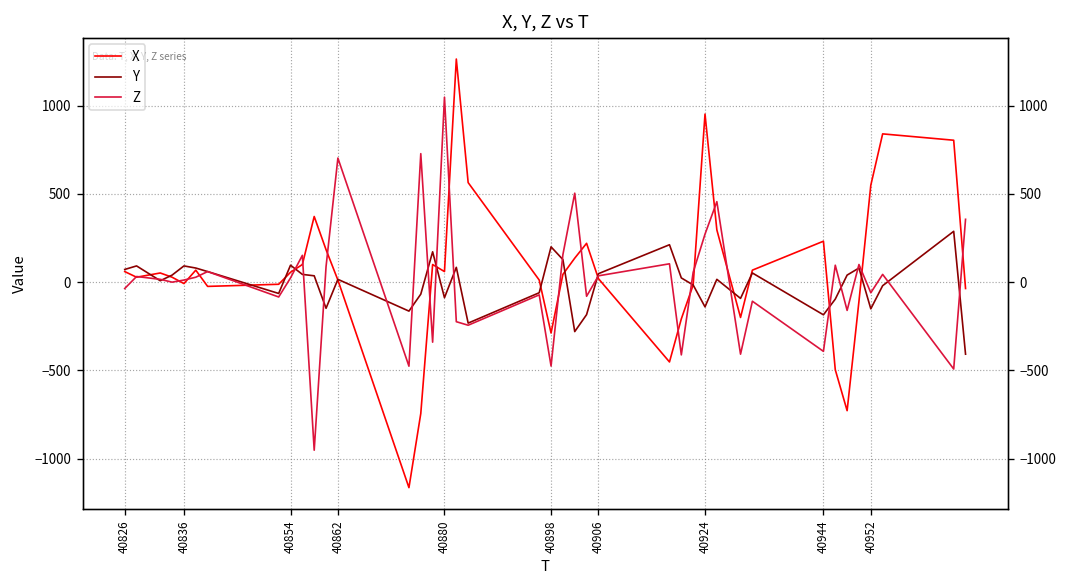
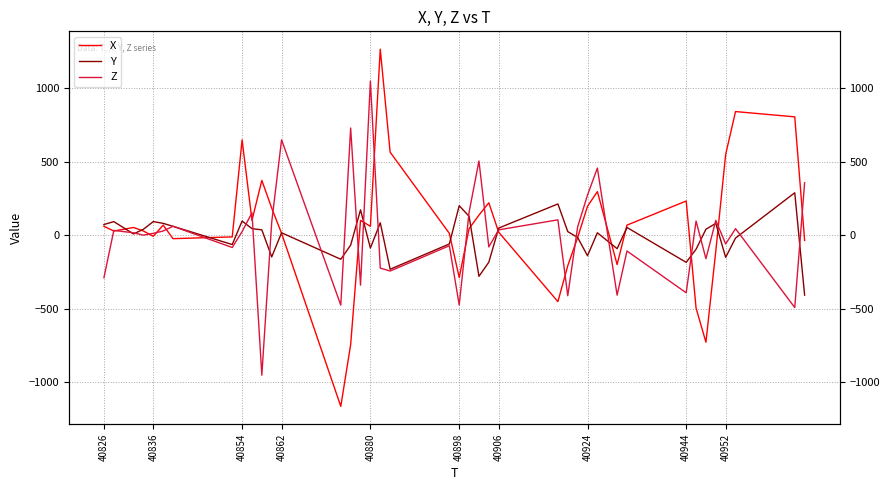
  {
    "X": {
      "40836": -10,
-     "40854": 60,
+     "40854": 650,
      "40880": 60,
      "40898": -290,
-     "40924": 950,
+     "40924": 200,
      "40944": 230,
      "40952": 550
    },
    "Y": {
      "40836": 90,
      "40854": 100,
      "40880": -90,
      "40898": 200,
      "40924": -140,
      "40944": -190,
      "40952": -150
    },
    "Z": {
-     "40826": -40,
+     "40826": -290,
      "40836": 10,
      "40854": 20,
-     "40862": 700,
+     "40862": 650,
      "40880": 1050,
      "40898": -480,
      "40924": 270,
      "40944": -390,
      "40952": -60
    }
  }
